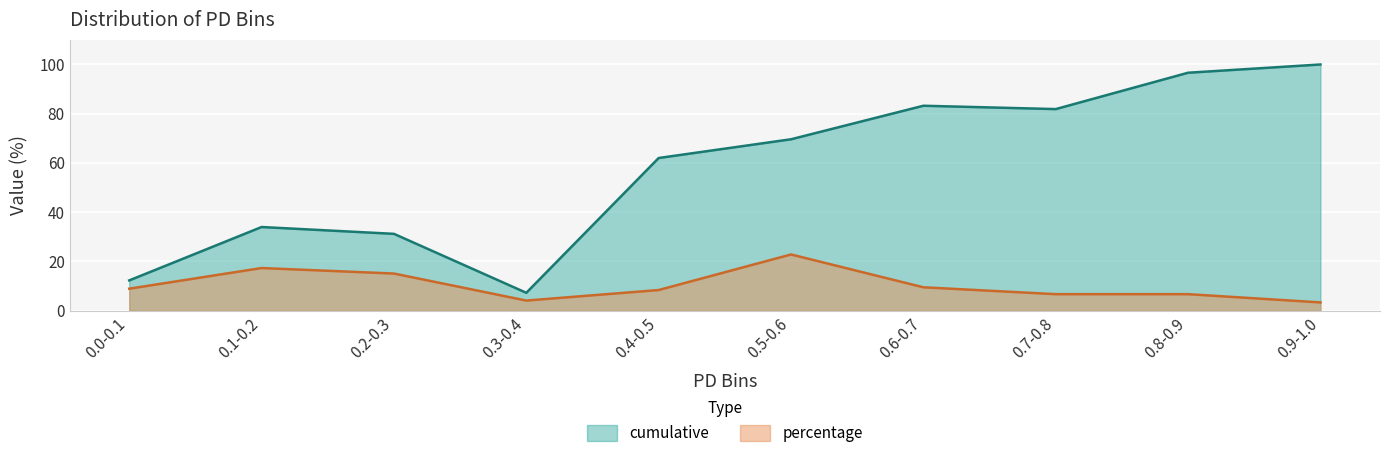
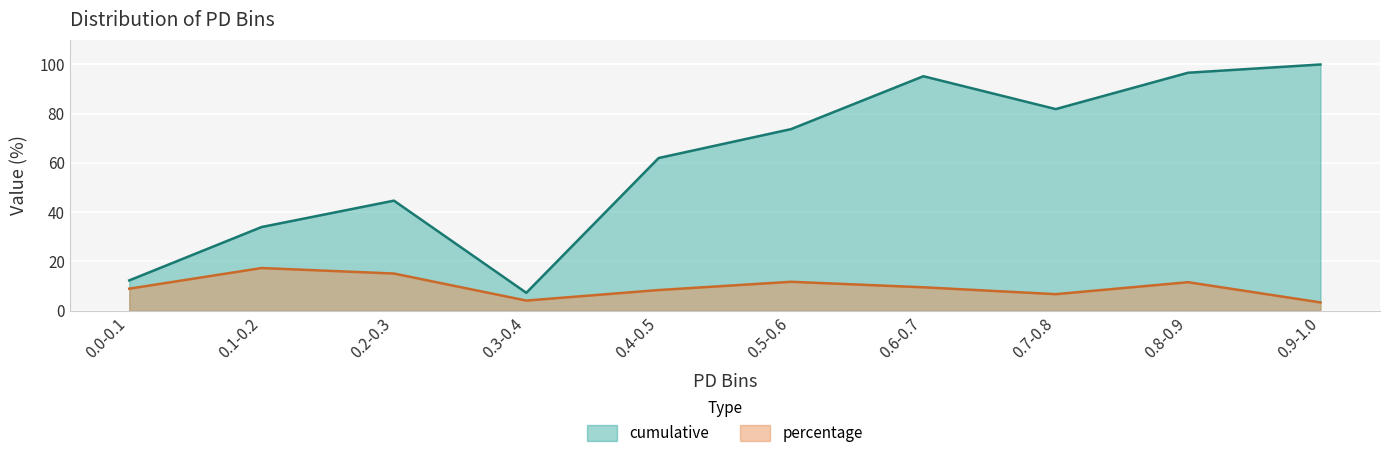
  {
    "cumulative": {
      "0.0-0.1": 12,
      "0.1-0.2": 34,
-     "0.2-0.3": 31,
+     "0.2-0.3": 45,
      "0.3-0.4": 7,
      "0.4-0.5": 62,
-     "0.5-0.6": 70,
-     "0.6-0.7": 83,
+     "0.5-0.6": 74,
+     "0.6-0.7": 95,
      "0.7-0.8": 82,
      "0.8-0.9": 97,
      "0.9-1.0": 100
    },
    "percentage": {
      "0.0-0.1": 9,
      "0.1-0.2": 17,
      "0.2-0.3": 15,
      "0.3-0.4": 4,
      "0.4-0.5": 8,
-     "0.5-0.6": 23,
+     "0.5-0.6": 12,
      "0.6-0.7": 9,
      "0.7-0.8": 7,
-     "0.8-0.9": 7,
+     "0.8-0.9": 12,
      "0.9-1.0": 3
    }
  }
